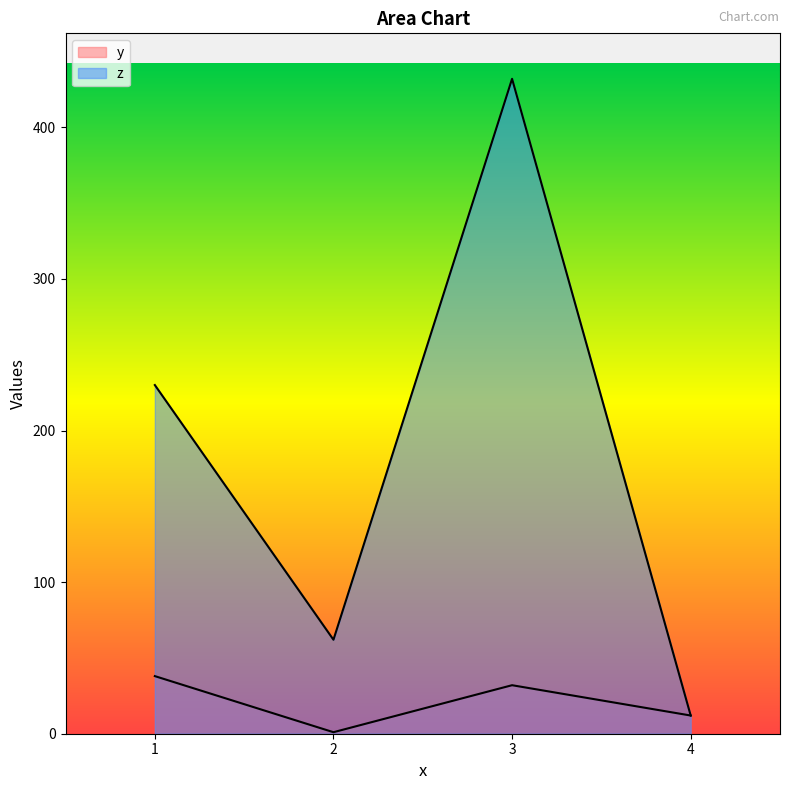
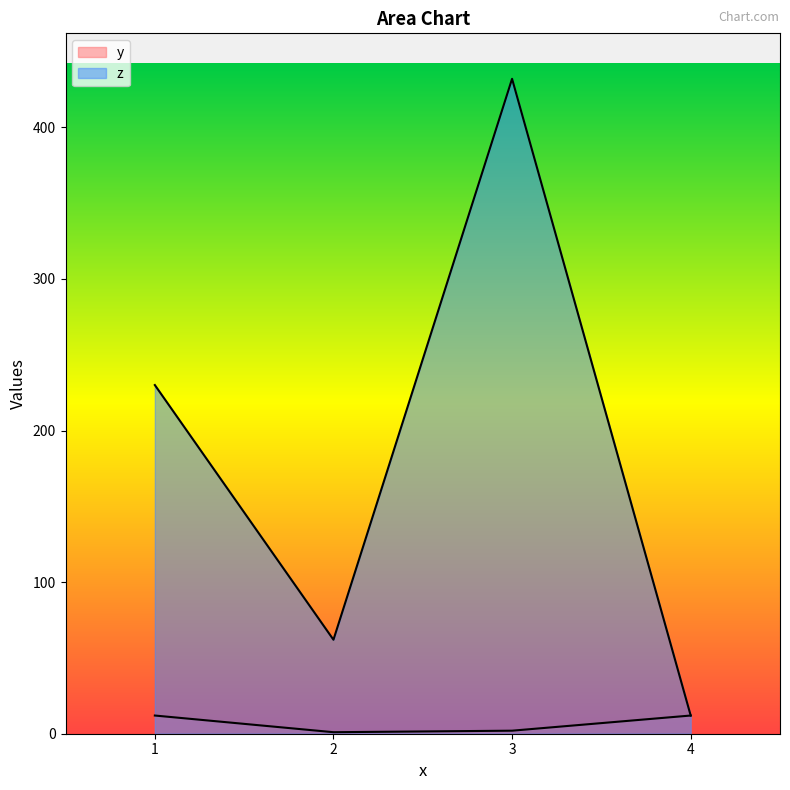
  {
    "y": {
-     "1": 38,
+     "1": 12,
      "2": 1,
-     "3": 32
+     "3": 2
    },
    "z": {
      "1": 230,
      "2": 62,
      "3": 432
    }
  }
